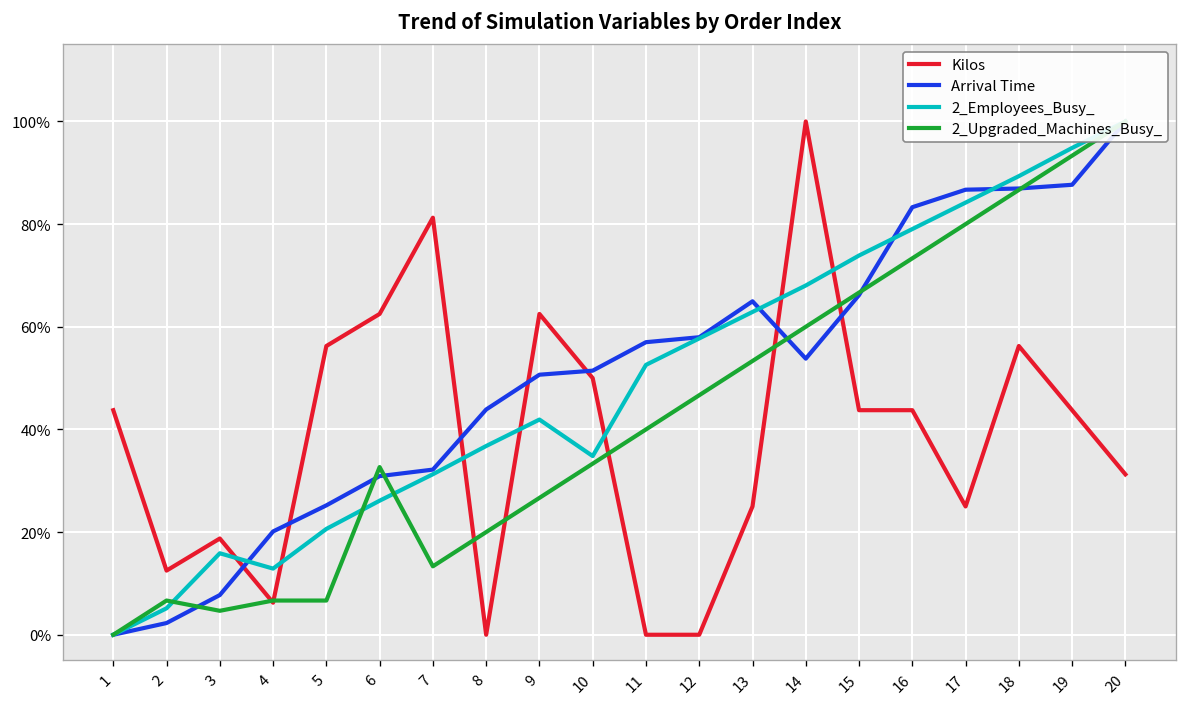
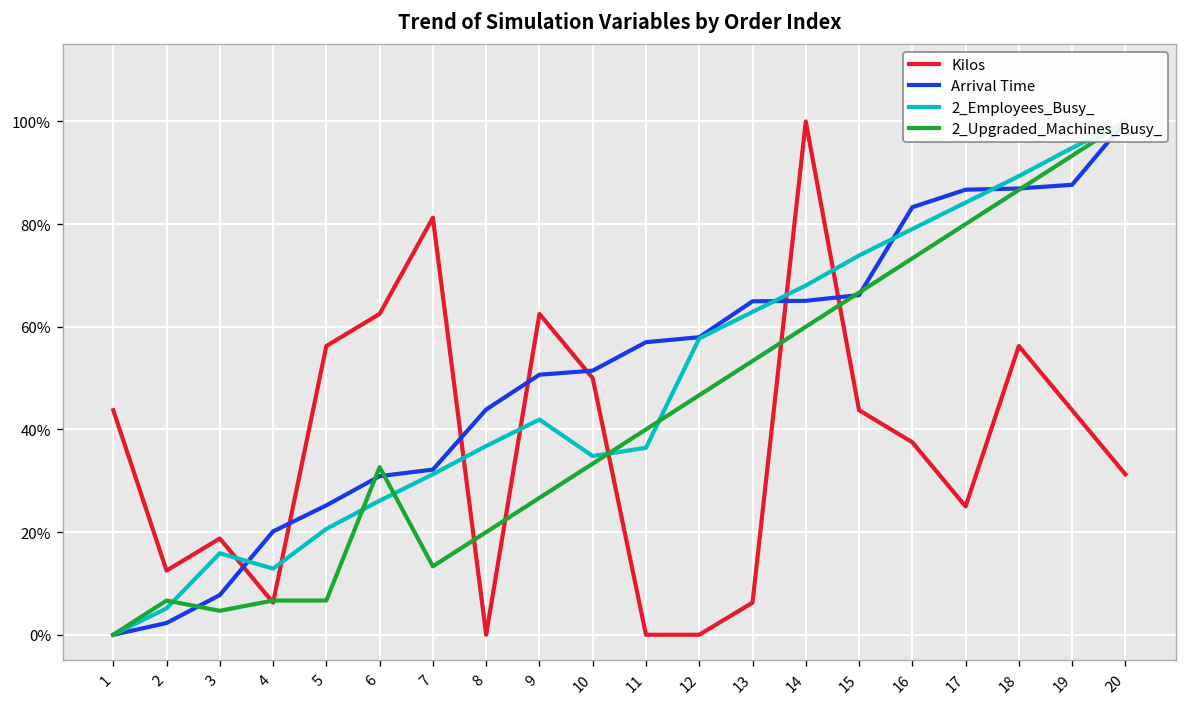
  {
    "Kilos": {
      "1": "44%",
      "2": "13%",
      "3": "19%",
      "5": "56%",
      "6": "63%",
      "7": "81%",
      "8": "0%",
      "9": "63%",
      "10": "50%",
      "11": "0%",
      "12": "0%",
-     "13": "25%",
+     "13": "6%",
      "14": "100%",
      "15": "44%",
-     "16": "44%",
+     "16": "38%",
      "17": "25%",
      "18": "56%",
      "19": "44%",
      "20": "31%"
    },
    "Arrival Time": {
      "2": "2%",
      "3": "8%",
      "4": "20%",
      "5": "25%",
      "6": "31%",
      "7": "32%",
      "8": "44%",
      "9": "51%",
      "10": "51%",
      "11": "57%",
      "13": "65%",
-     "14": "54%",
+     "14": "65%",
      "16": "83%",
      "17": "87%",
      "19": "88%"
    },
    "2_Employees_Busy_": {
      "2": "5%",
      "3": "16%",
      "4": "13%",
      "5": "21%",
      "6": "26%",
      "7": "31%",
      "8": "37%",
      "9": "42%",
      "10": "35%",
-     "11": "53%",
+     "11": "36%",
      "13": "63%",
      "14": "68%",
      "15": "74%",
      "16": "79%",
      "17": "84%",
      "18": "89%"
    },
    "2_Upgraded_Machines_Busy_": {
      "2": "7%",
      "3": "5%",
      "5": "7%",
      "6": "33%",
      "7": "13%",
      "8": "20%",
      "9": "27%",
      "10": "33%",
      "11": "40%",
      "12": "47%",
      "13": "53%",
      "14": "60%",
      "16": "73%",
      "17": "80%",
      "19": "93%"
    }
  }
